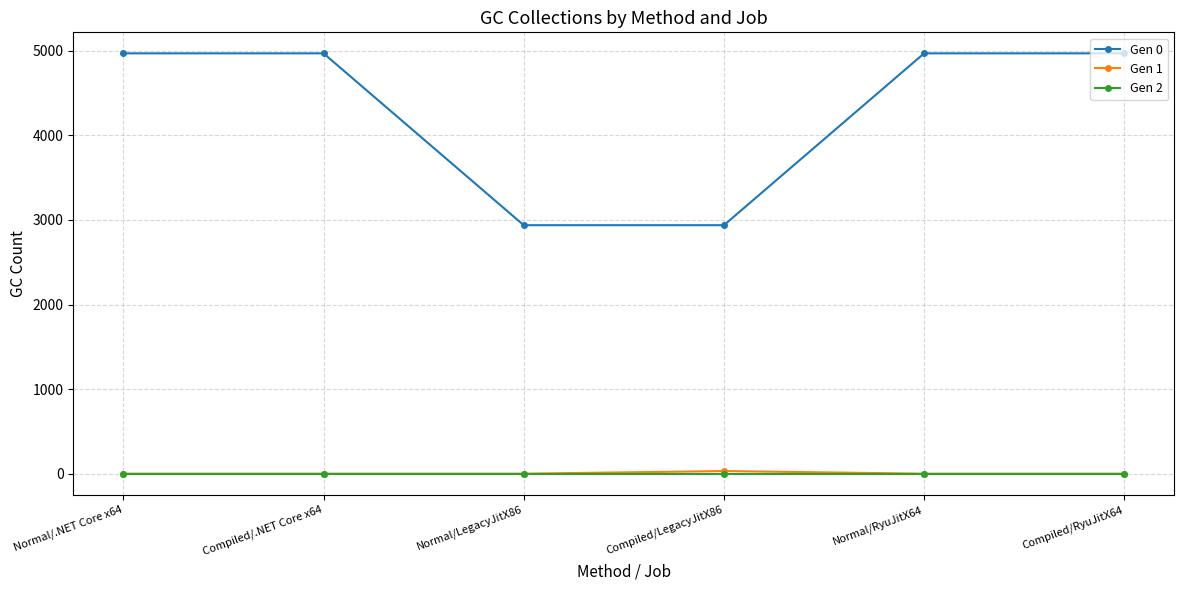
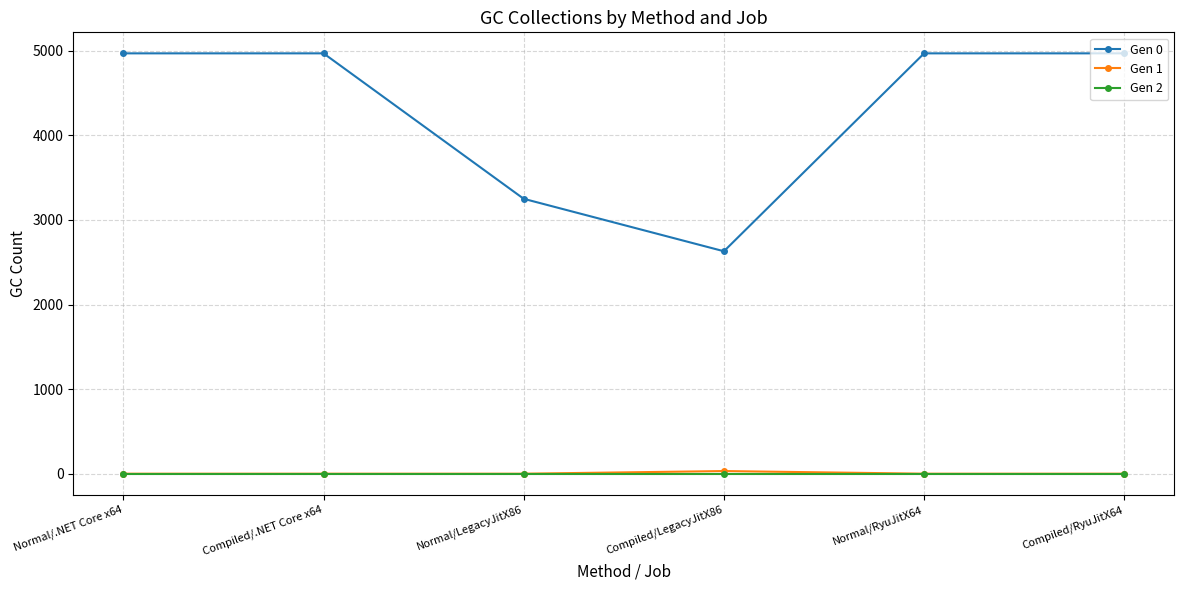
  {
    "Gen 0": {
      "Normal/.NET Core x64": 5000,
      "Compiled/.NET Core x64": 5000,
-     "Normal/LegacyJitX86": 2900,
-     "Compiled/LegacyJitX86": 2900,
+     "Normal/LegacyJitX86": 3200,
+     "Compiled/LegacyJitX86": 2600,
      "Normal/RyuJitX64": 5000
    },
    "Gen 1": {
      "Compiled/LegacyJitX86": 0
    },
    "Gen 2": {
      "Compiled/LegacyJitX86": 0
    }
  }
